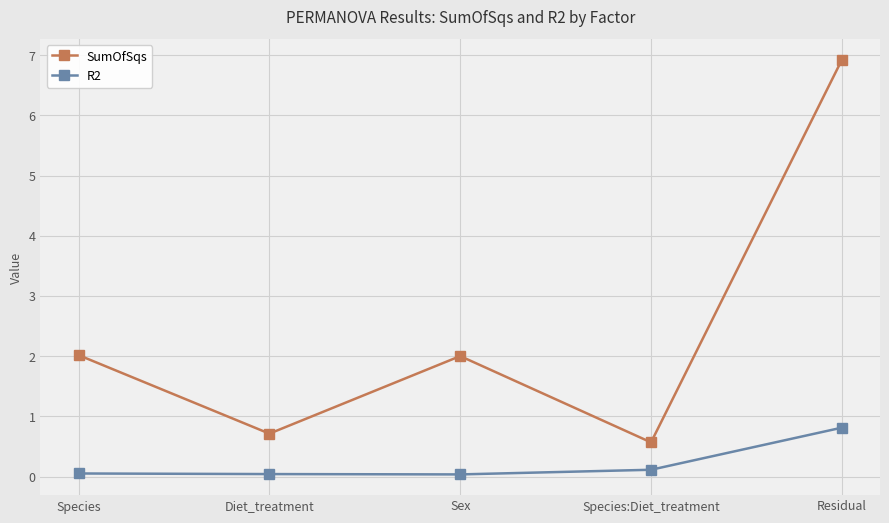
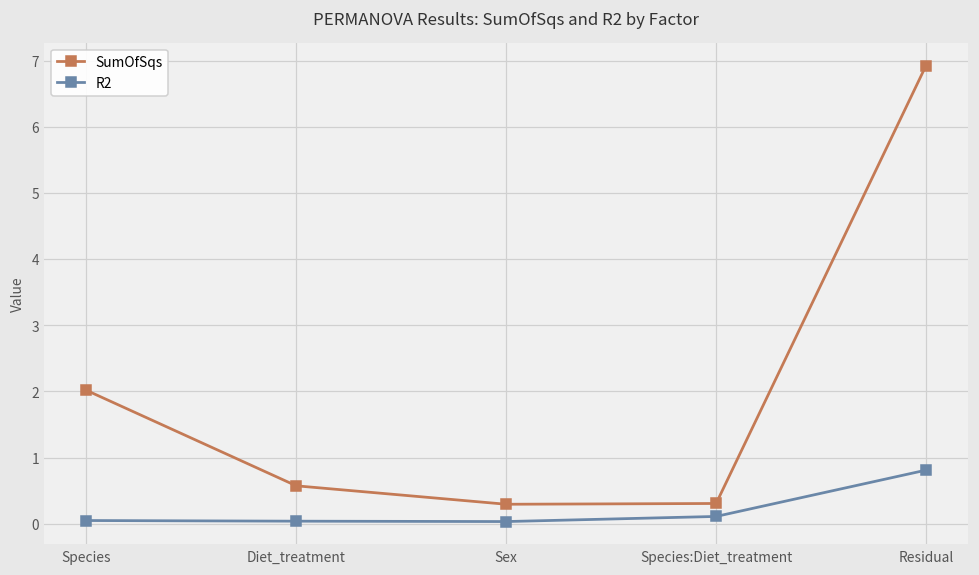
  {
    "SumOfSqs": {
      "Species": 2.0,
-     "Diet_treatment": 0.7,
-     "Sex": 2.0,
-     "Species:Diet_treatment": 0.6,
+     "Diet_treatment": 0.6,
+     "Sex": 0.3,
+     "Species:Diet_treatment": 0.3,
      "Residual": 6.9
    },
    "R2": {
      "Species": 0.1,
      "Diet_treatment": 0.0,
      "Sex": 0.0,
      "Species:Diet_treatment": 0.1,
      "Residual": 0.8
    }
  }
